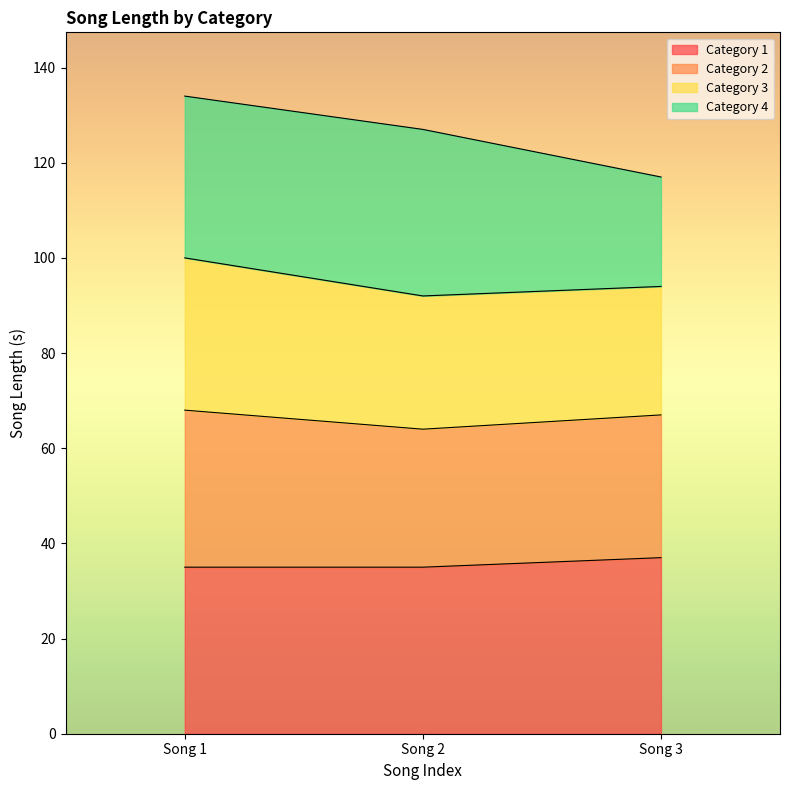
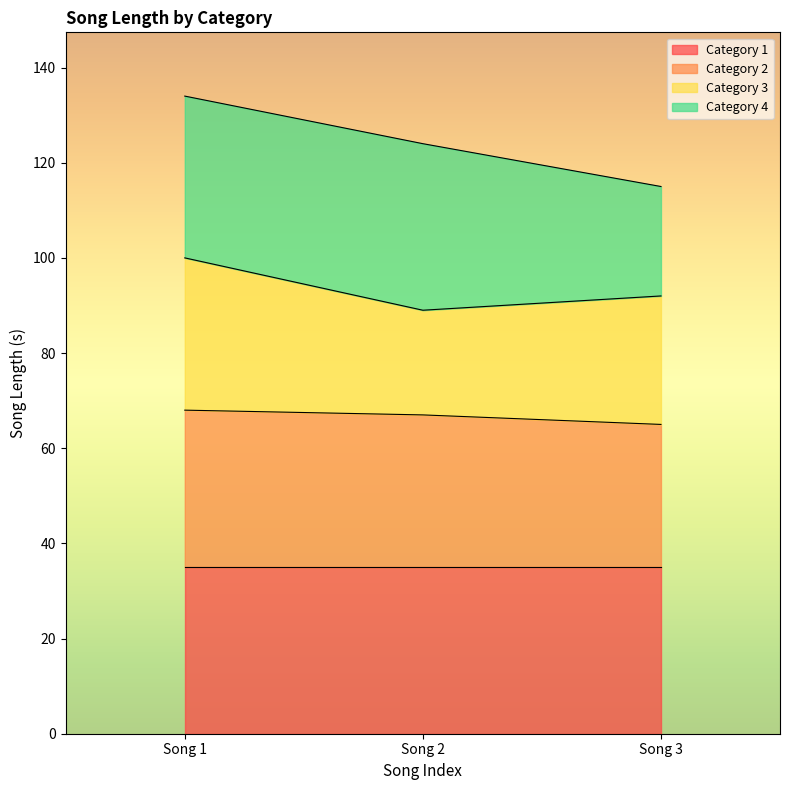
  {
    "Category 1": {
      "Song 1": 35,
      "Song 2": 35,
-     "Song 3": 37
+     "Song 3": 35
    },
    "Category 2": {
      "Song 1": 33,
-     "Song 2": 29,
+     "Song 2": 32,
      "Song 3": 30
    },
    "Category 3": {
      "Song 1": 32,
-     "Song 2": 28,
+     "Song 2": 22,
      "Song 3": 27
    },
    "Category 4": {
      "Song 1": 34,
      "Song 2": 35,
      "Song 3": 23
    }
  }
